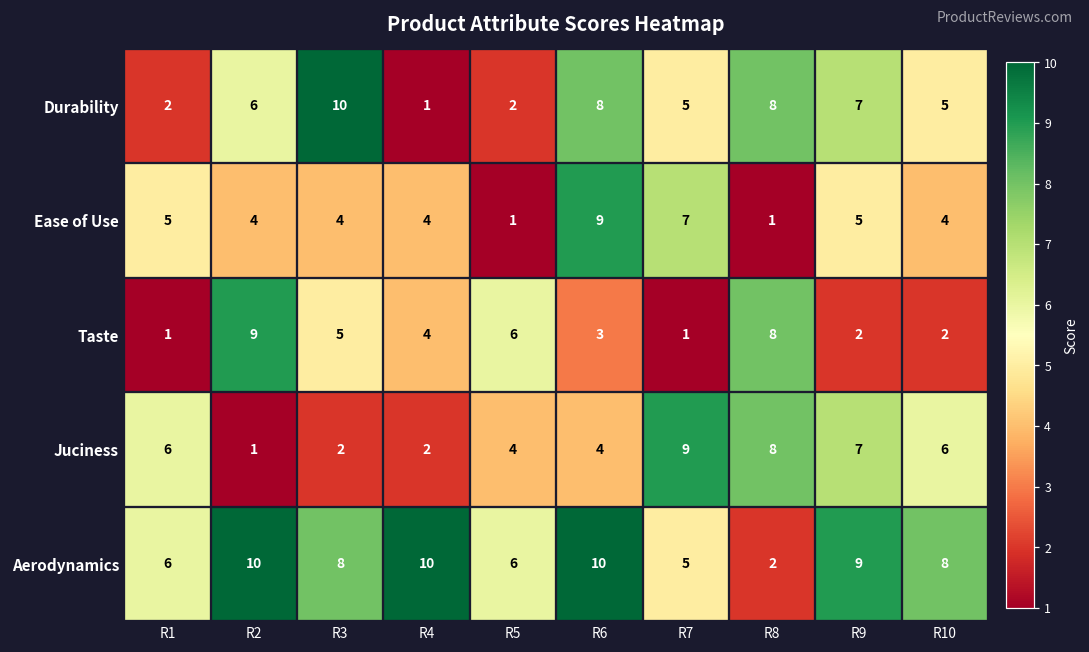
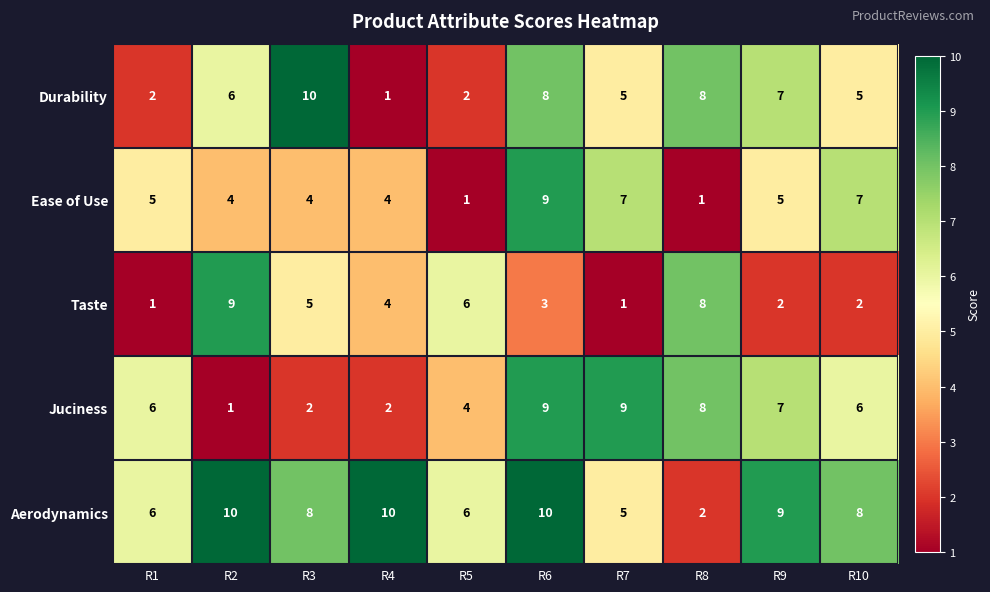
  {
    "Durability": {
      "R1": 2,
      "R2": 6,
      "R3": 10,
      "R4": 1,
      "R5": 2,
      "R6": 8,
      "R7": 5,
      "R8": 8,
      "R9": 7,
      "R10": 5
    },
    "Ease of Use": {
      "R1": 5,
      "R2": 4,
      "R3": 4,
      "R4": 4,
      "R5": 1,
      "R6": 9,
      "R7": 7,
      "R8": 1,
      "R9": 5,
-     "R10": 4
+     "R10": 7
    },
    "Taste": {
      "R1": 1,
      "R2": 9,
      "R3": 5,
      "R4": 4,
      "R5": 6,
      "R6": 3,
      "R7": 1,
      "R8": 8,
      "R9": 2,
      "R10": 2
    },
    "Juciness": {
      "R1": 6,
      "R2": 1,
      "R3": 2,
      "R4": 2,
      "R5": 4,
-     "R6": 4,
+     "R6": 9,
      "R7": 9,
      "R8": 8,
      "R9": 7,
      "R10": 6
    },
    "Aerodynamics": {
      "R1": 6,
      "R2": 10,
      "R3": 8,
      "R4": 10,
      "R5": 6,
      "R6": 10,
      "R7": 5,
      "R8": 2,
      "R9": 9,
      "R10": 8
    }
  }
